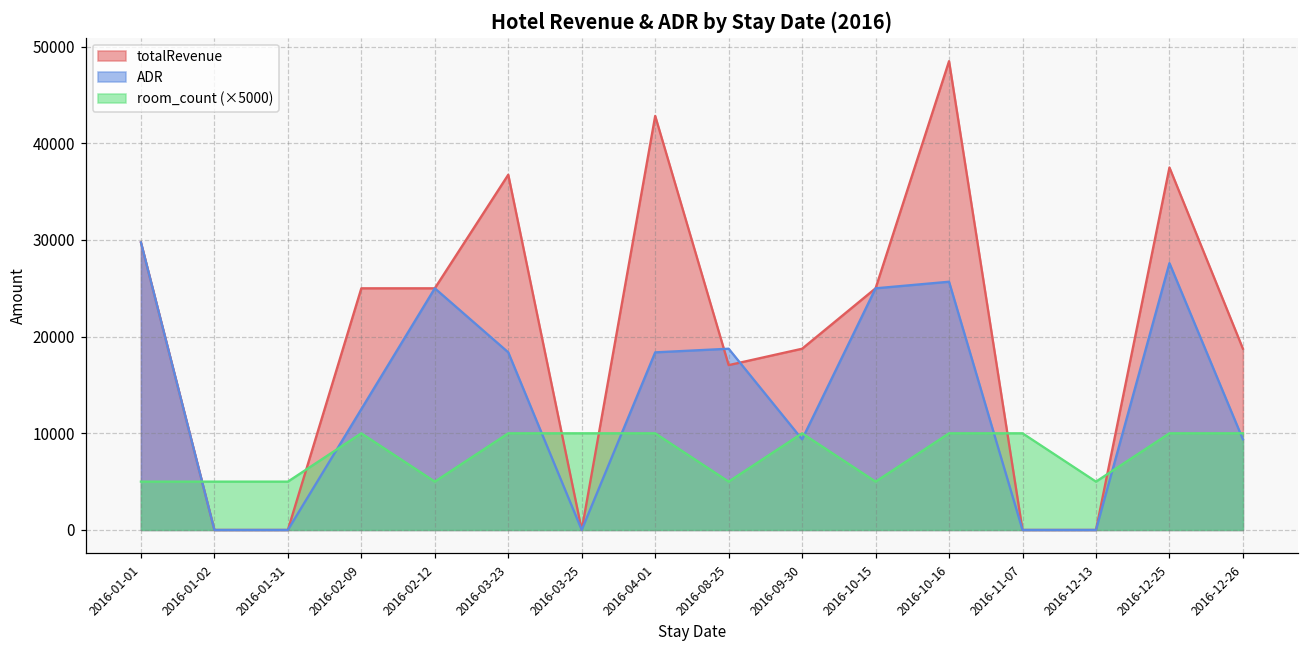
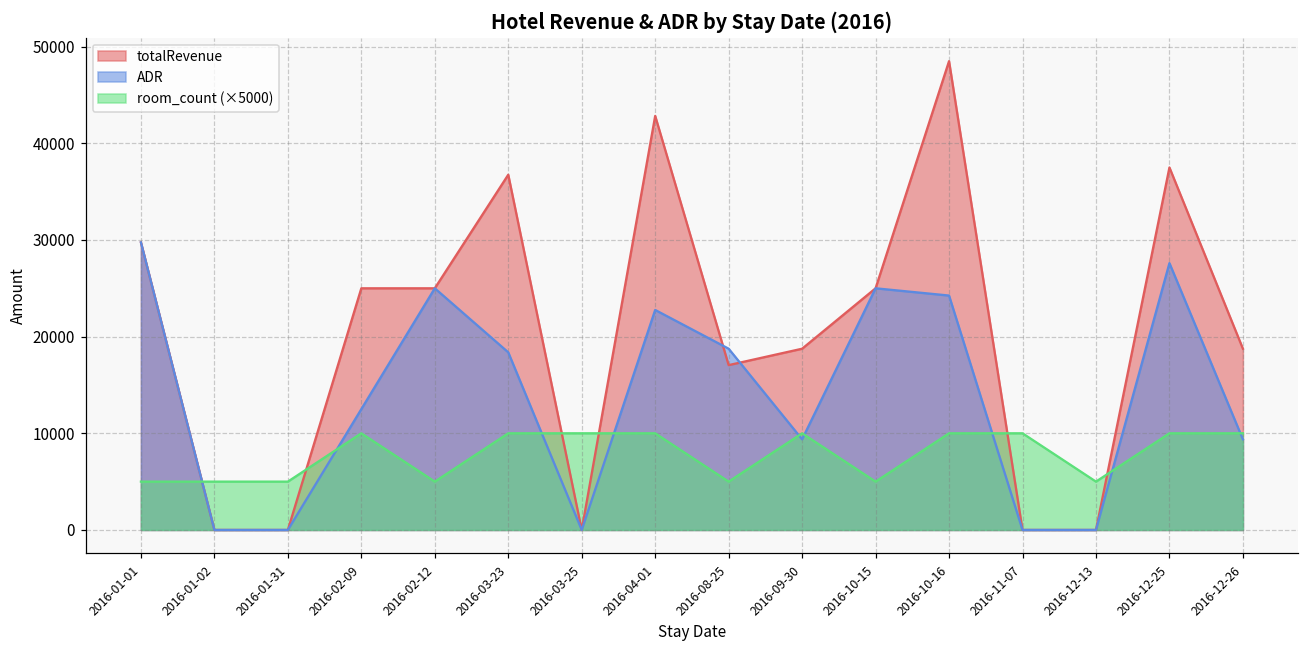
  {
    "totalRevenue": {
      "2016-02-09": 25000,
      "2016-03-23": 37000,
      "2016-04-01": 43000,
      "2016-08-25": 17000,
      "2016-09-30": 19000,
      "2016-10-16": 49000,
      "2016-12-25": 38000,
      "2016-12-26": 19000
    },
    "ADR": {
      "2016-02-09": 13000,
      "2016-03-23": 18000,
-     "2016-04-01": 18000,
+     "2016-04-01": 23000,
      "2016-08-25": 19000,
      "2016-09-30": 9000,
-     "2016-10-16": 26000,
+     "2016-10-16": 24000,
      "2016-12-25": 28000,
      "2016-12-26": 9000
    },
    "room_count (×5000)": {
      "2016-01-01": 5000,
      "2016-01-02": 5000,
      "2016-01-31": 5000,
      "2016-02-09": 10000,
      "2016-02-12": 5000,
      "2016-03-23": 10000,
      "2016-03-25": 10000,
      "2016-04-01": 10000,
      "2016-08-25": 5000,
      "2016-09-30": 10000,
      "2016-10-15": 5000,
      "2016-10-16": 10000,
      "2016-11-07": 10000,
      "2016-12-13": 5000,
      "2016-12-25": 10000,
      "2016-12-26": 10000
    }
  }
